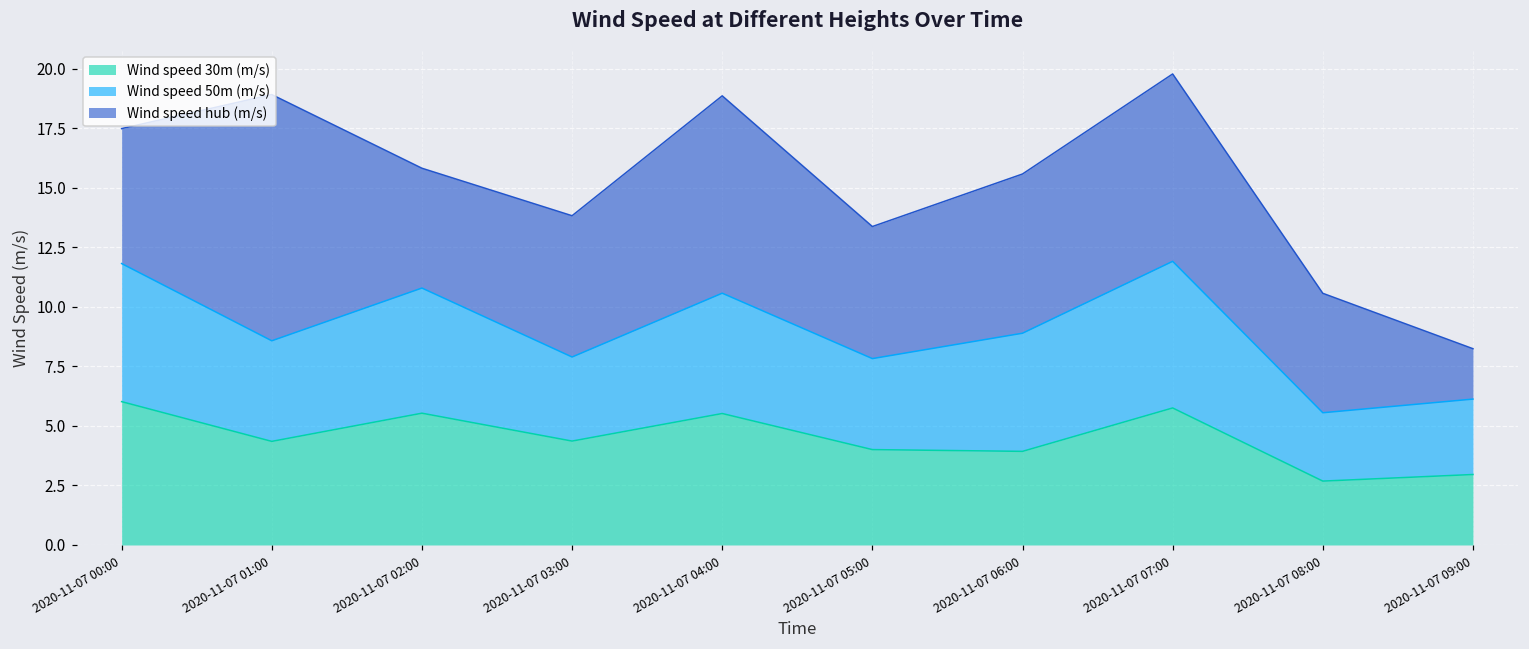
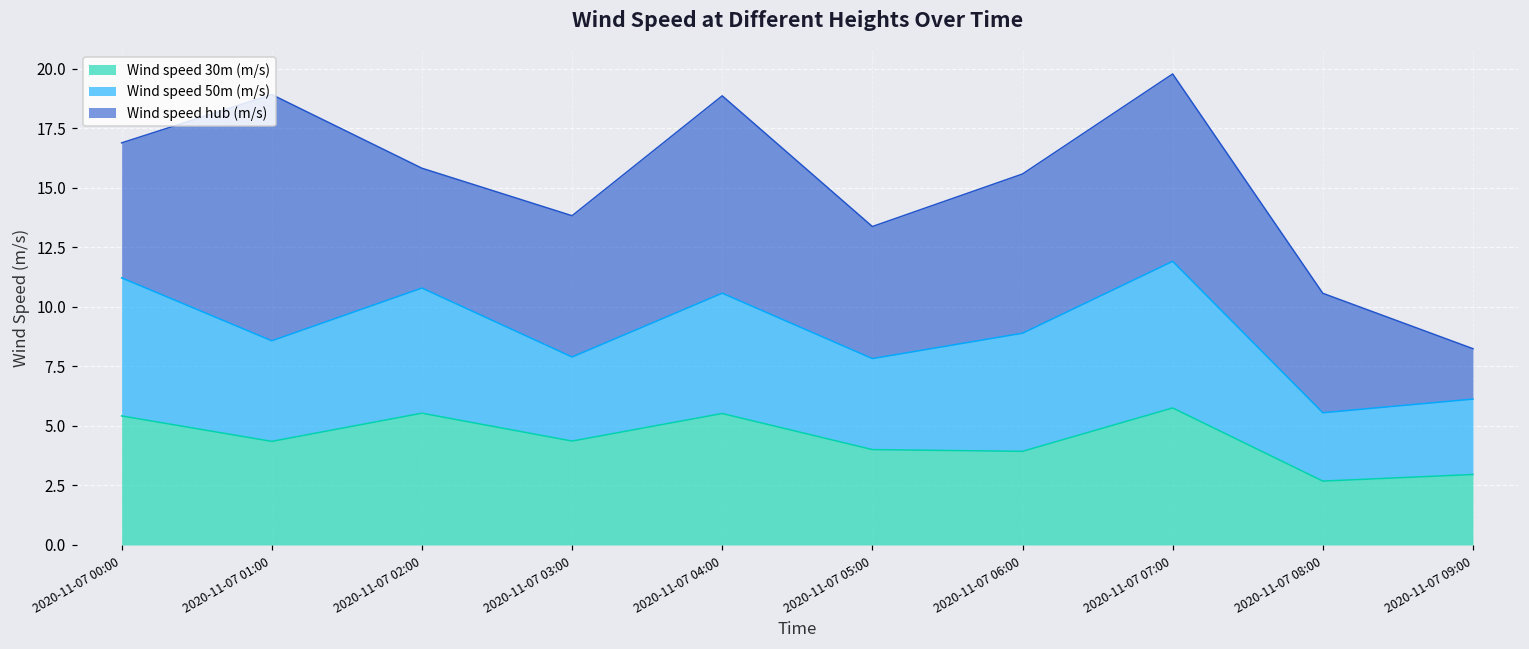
  {
    "Wind speed 30m (m/s)": {
-     "2020-11-07 00:00": 6.0,
+     "2020-11-07 00:00": 5.4,
      "2020-11-07 01:00": 4.4,
      "2020-11-07 02:00": 5.5,
      "2020-11-07 03:00": 4.4,
      "2020-11-07 04:00": 5.5,
      "2020-11-07 05:00": 4.0,
      "2020-11-07 06:00": 3.9,
      "2020-11-07 07:00": 5.8,
      "2020-11-07 08:00": 2.7,
      "2020-11-07 09:00": 3.0
    },
    "Wind speed 50m (m/s)": {
      "2020-11-07 00:00": 5.8,
      "2020-11-07 01:00": 4.2,
      "2020-11-07 02:00": 5.3,
      "2020-11-07 03:00": 3.5,
      "2020-11-07 04:00": 5.1,
      "2020-11-07 05:00": 3.8,
      "2020-11-07 06:00": 5.0,
      "2020-11-07 07:00": 6.2,
      "2020-11-07 08:00": 2.9,
      "2020-11-07 09:00": 3.2
    },
    "Wind speed hub (m/s)": {
      "2020-11-07 00:00": 5.7,
      "2020-11-07 02:00": 5.0,
      "2020-11-07 03:00": 5.9,
      "2020-11-07 04:00": 8.3,
      "2020-11-07 05:00": 5.5,
      "2020-11-07 06:00": 6.7,
      "2020-11-07 07:00": 7.9,
      "2020-11-07 08:00": 5.0,
      "2020-11-07 09:00": 2.1
    }
  }
